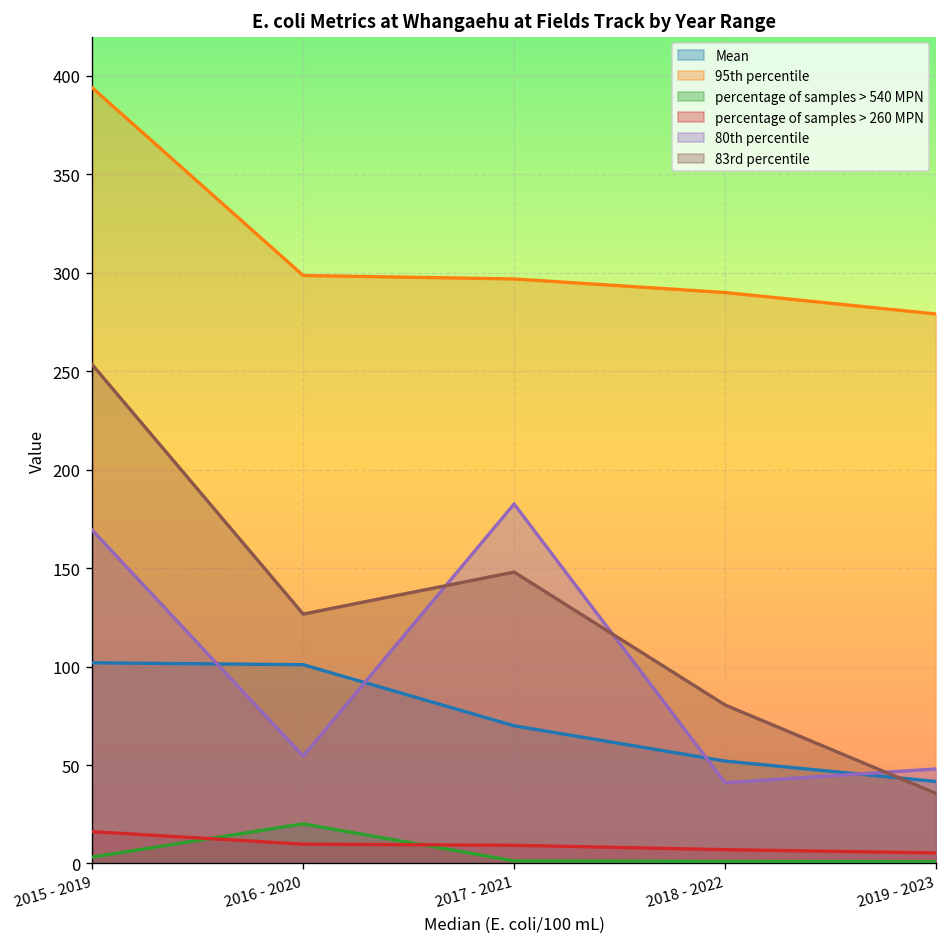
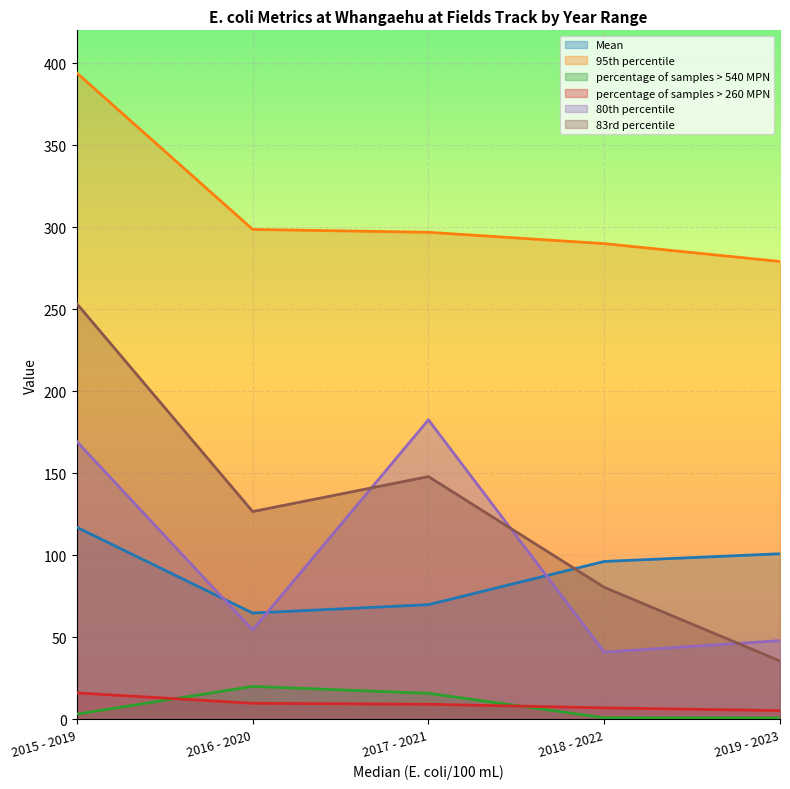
  {
    "Mean": {
-     "2015 - 2019": 102,
-     "2016 - 2020": 101,
+     "2015 - 2019": 117,
+     "2016 - 2020": 65,
      "2017 - 2021": 70,
-     "2018 - 2022": 52,
-     "2019 - 2023": 42
+     "2018 - 2022": 96,
+     "2019 - 2023": 101
    },
    "percentage of samples > 540 MPN": {
      "2015 - 2019": 3,
      "2016 - 2020": 20,
-     "2017 - 2021": 1,
+     "2017 - 2021": 16,
      "2018 - 2022": 1,
      "2019 - 2023": 1
    },
    "80th percentile": {
      "2015 - 2019": 169,
      "2016 - 2020": 55,
      "2017 - 2021": 183,
      "2018 - 2022": 41,
      "2019 - 2023": 48
    }
  }
